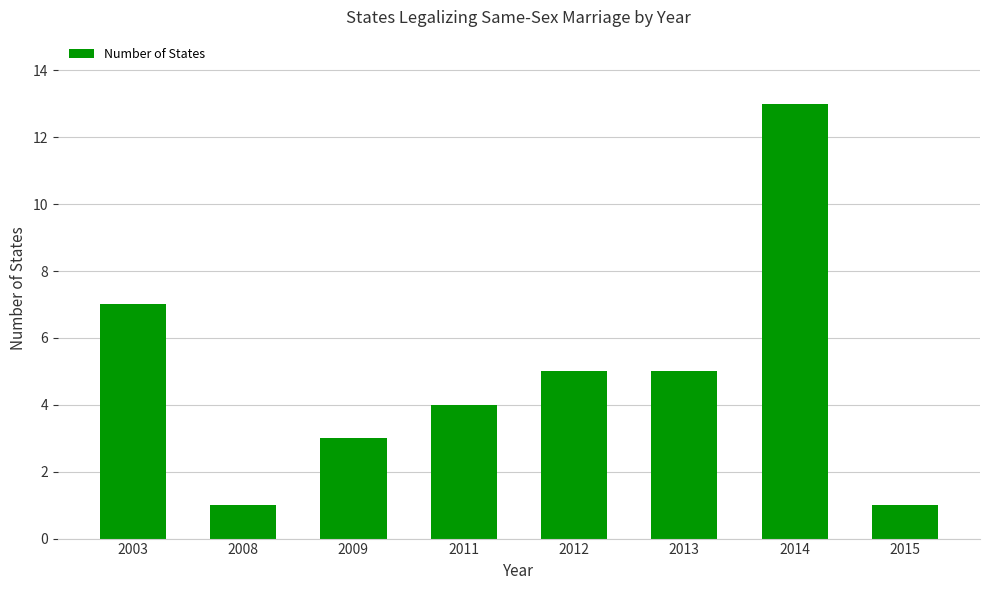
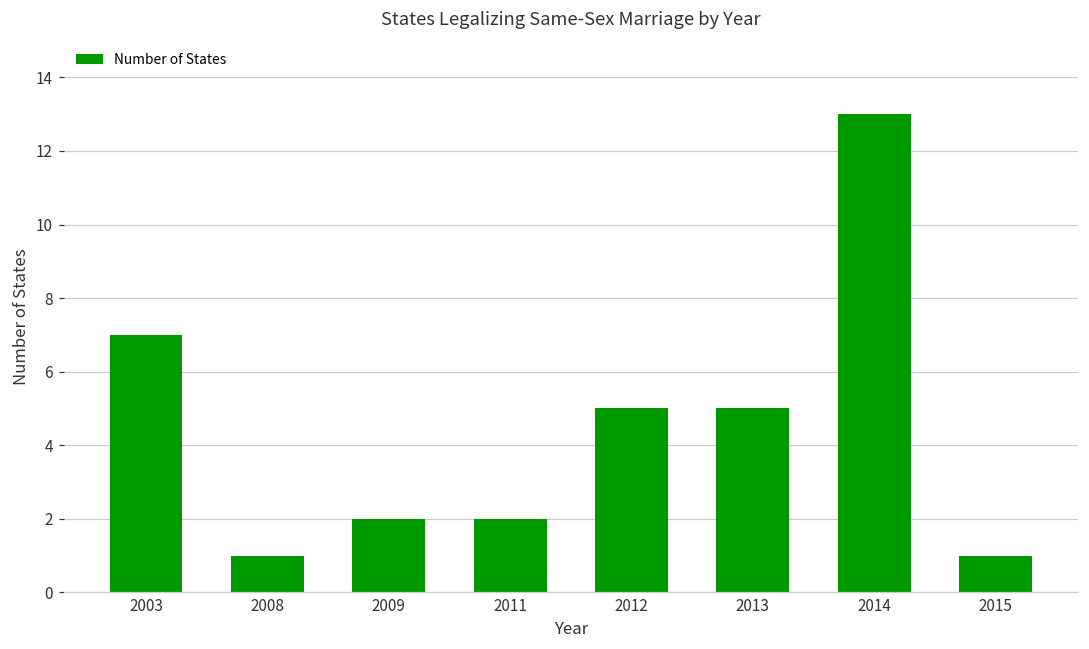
  {
    "2003": 7,
    "2008": 1,
-   "2009": 3,
-   "2011": 4,
+   "2009": 2,
+   "2011": 2,
    "2012": 5,
    "2013": 5,
    "2014": 13,
    "2015": 1
  }
